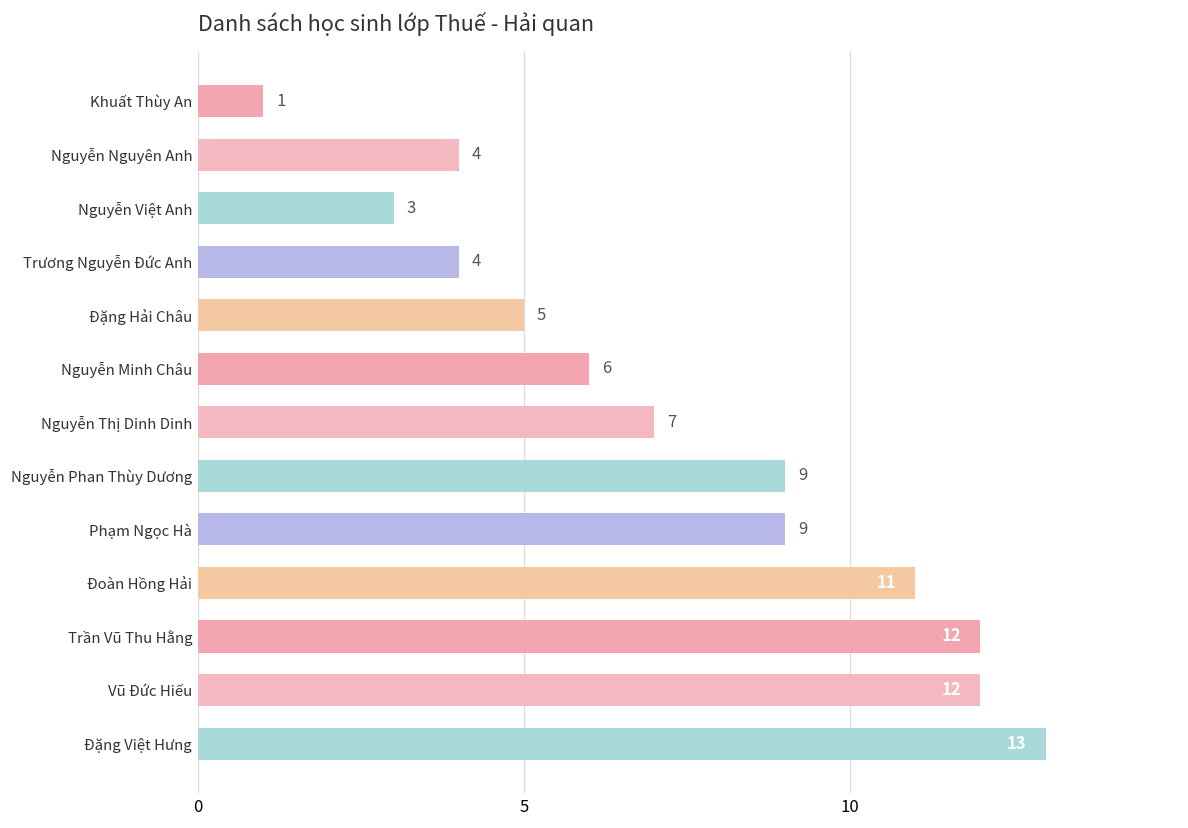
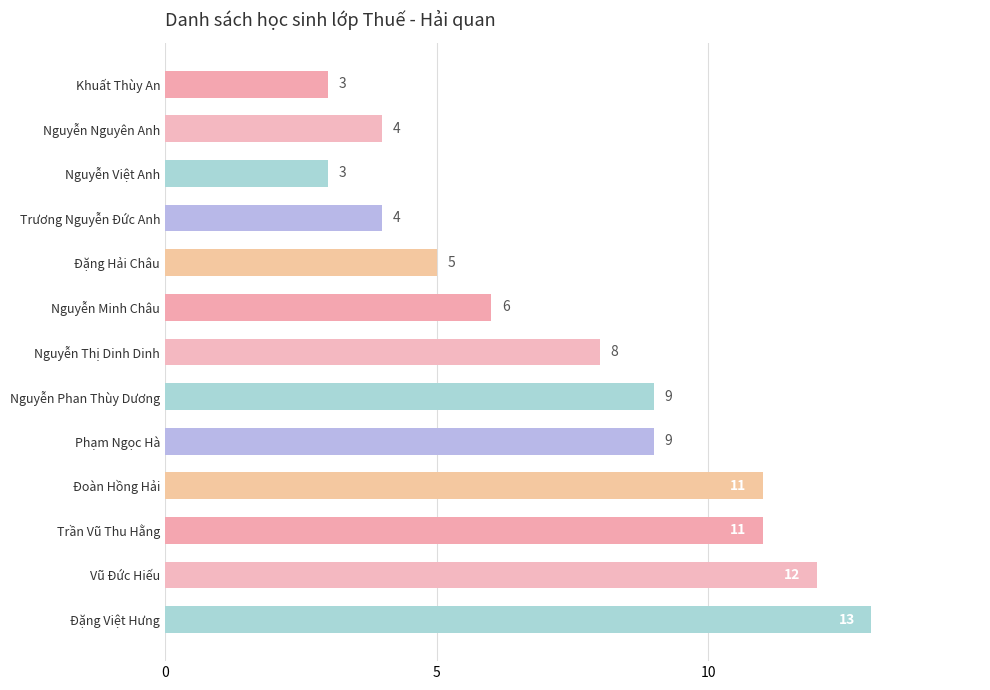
  {
-   "Khuất Thùy An": 1,
+   "Khuất Thùy An": 3,
    "Nguyễn Nguyên Anh": 4,
    "Nguyễn Việt Anh": 3,
    "Trương Nguyễn Đức Anh": 4,
    "Đặng Hải Châu": 5,
    "Nguyễn Minh Châu": 6,
-   "Nguyễn Thị Dinh Dinh": 7,
+   "Nguyễn Thị Dinh Dinh": 8,
    "Nguyễn Phan Thùy Dương": 9,
    "Phạm Ngọc Hà": 9,
    "Đoàn Hồng Hải": 11,
-   "Trần Vũ Thu Hằng": 12,
+   "Trần Vũ Thu Hằng": 11,
    "Vũ Đức Hiếu": 12,
    "Đặng Việt Hưng": 13
  }
